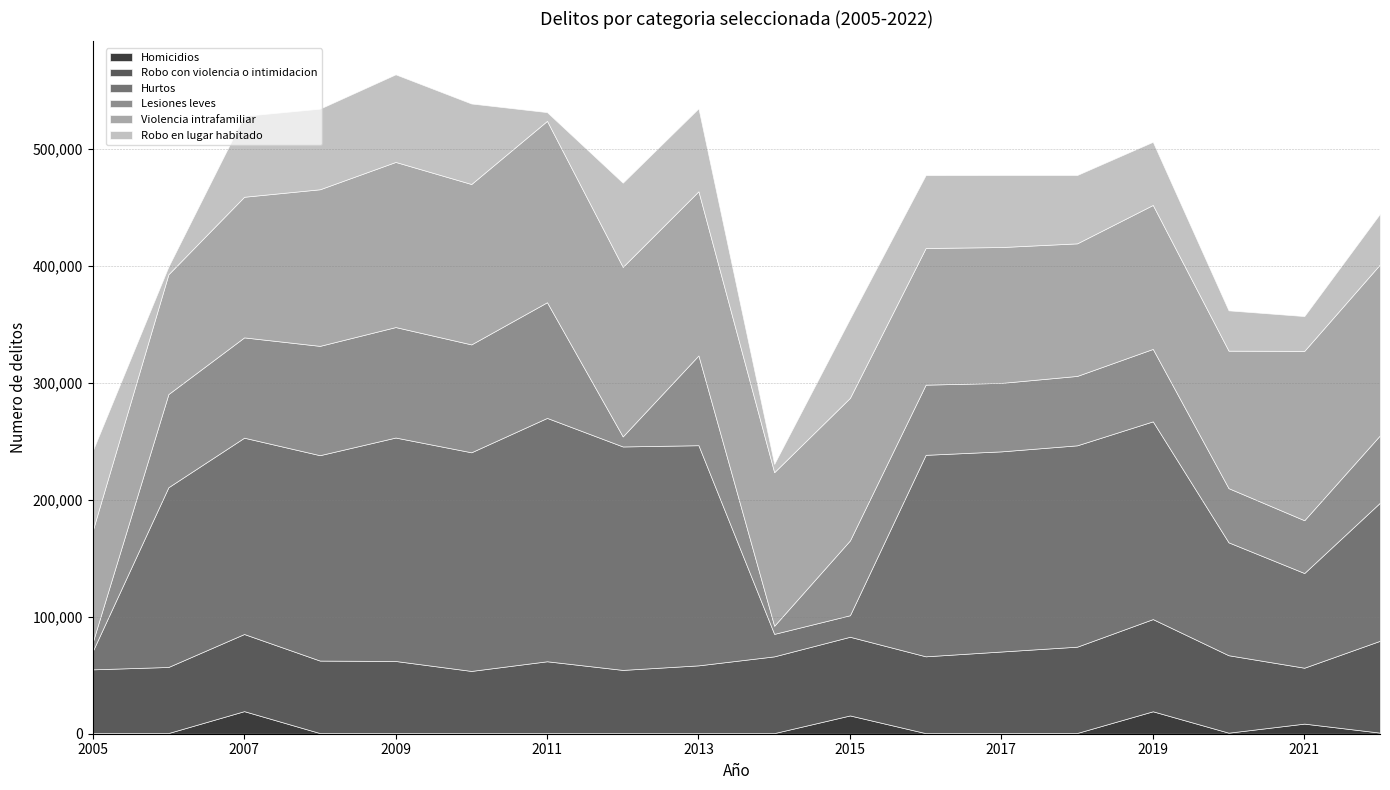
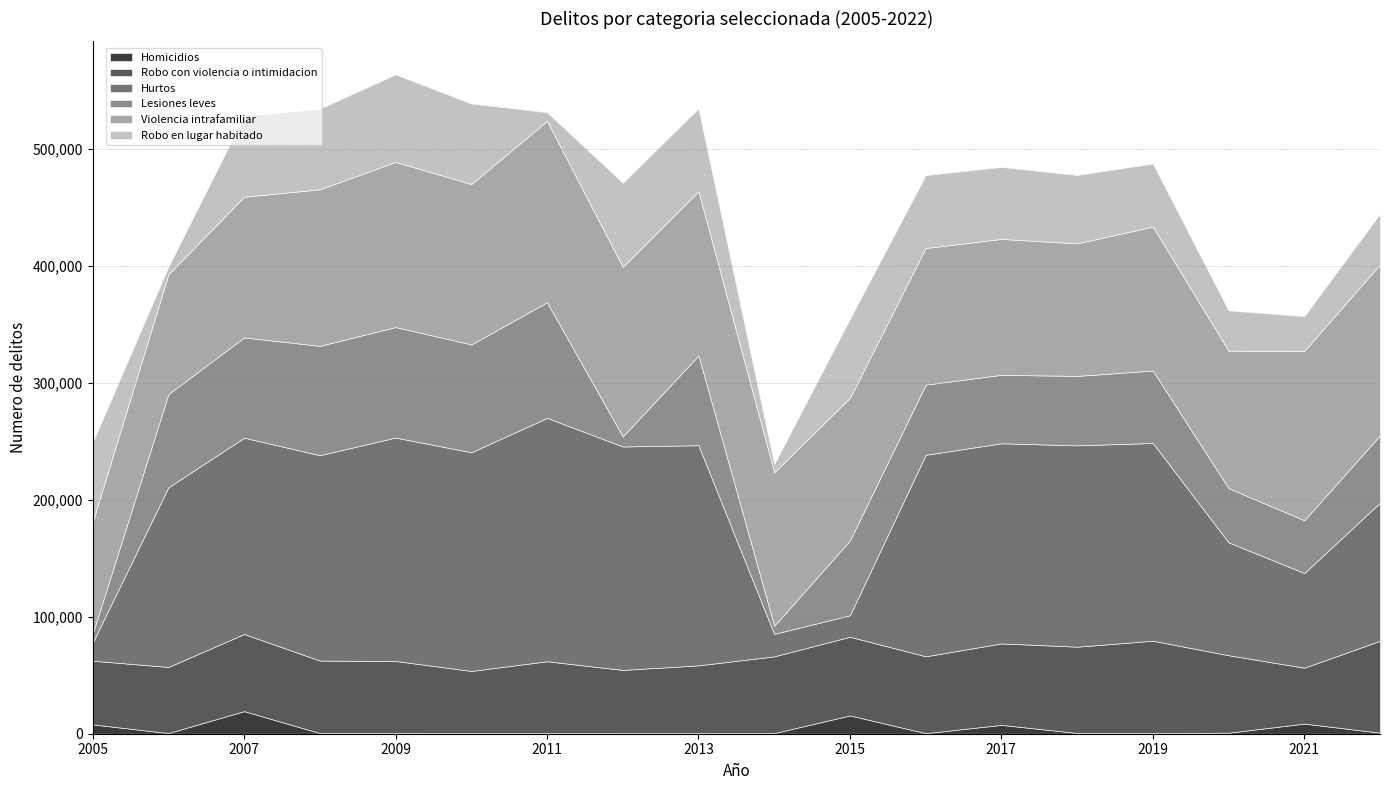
  {
    "Homicidios": {
-     "2005": "1,000",
+     "2005": "8,000",
      "2007": "19,000",
      "2015": "16,000",
-     "2017": "1,000",
-     "2019": "19,000",
+     "2017": "8,000",
+     "2019": "1,000",
      "2021": "9,000"
    }
  }
